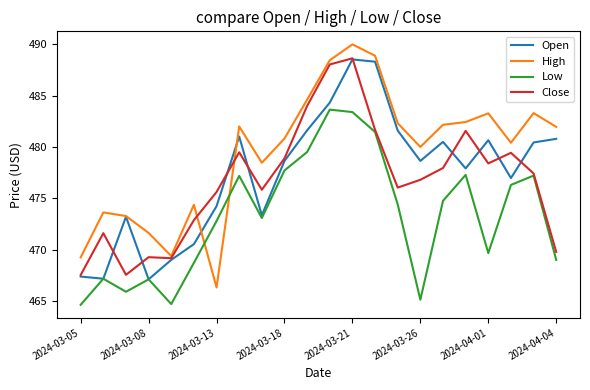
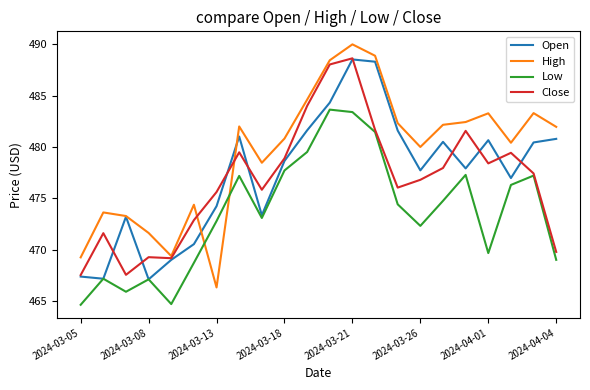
  {
    "Open": {
      "2024-03-13": 474.2,
-     "2024-03-26": 478.6,
+     "2024-03-26": 477.7,
      "2024-04-01": 480.7,
      "2024-04-04": 480.8
    },
    "High": {
      "2024-03-05": 469.2,
      "2024-03-08": 471.6,
      "2024-03-13": 466.3,
      "2024-03-18": 480.8,
      "2024-03-21": 490.0,
      "2024-03-26": 480.0,
      "2024-04-01": 483.3,
      "2024-04-04": 482.0
    },
    "Low": {
      "2024-03-05": 464.6,
      "2024-03-13": 472.8,
      "2024-03-18": 477.7,
      "2024-03-21": 483.4,
-     "2024-03-26": 465.1,
+     "2024-03-26": 472.3,
      "2024-04-01": 469.7,
      "2024-04-04": 469.0
    },
    "Close": {
      "2024-03-08": 469.3,
      "2024-03-13": 475.6,
      "2024-03-26": 476.8,
      "2024-04-01": 478.4,
      "2024-04-04": 469.8
    }
  }
